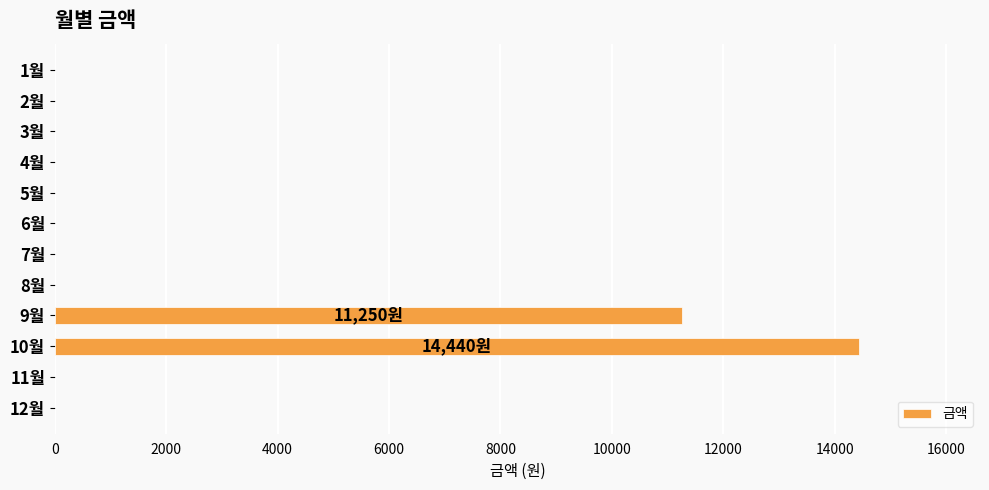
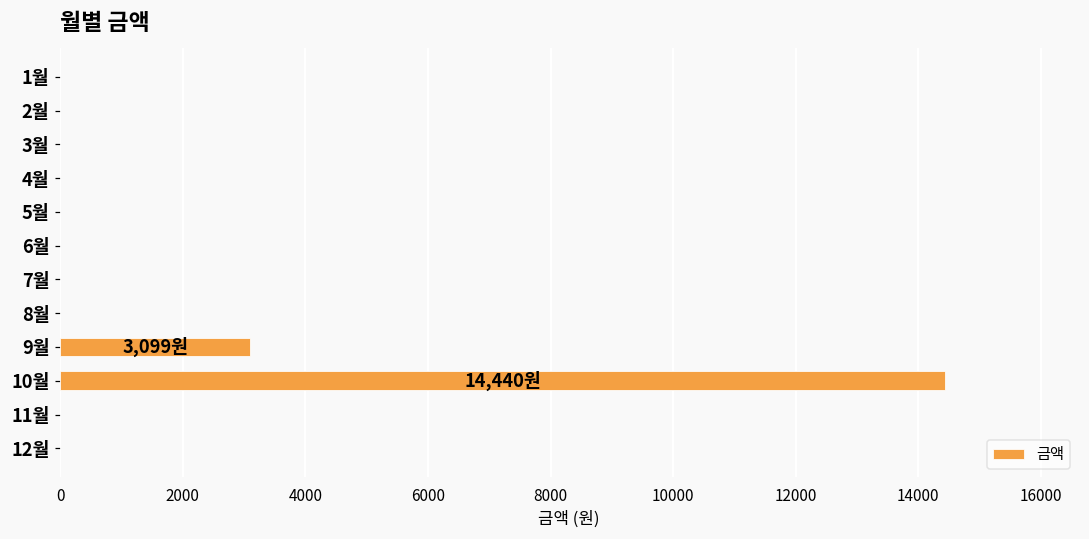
  {
-   "9월": "11,250원",
+   "9월": "3,099원",
    "10월": "14,440원"
  }
